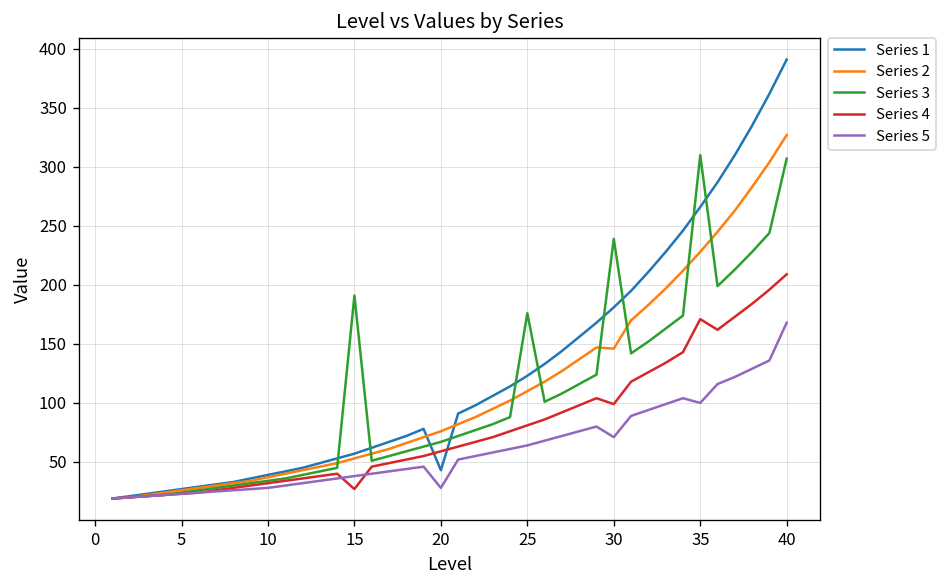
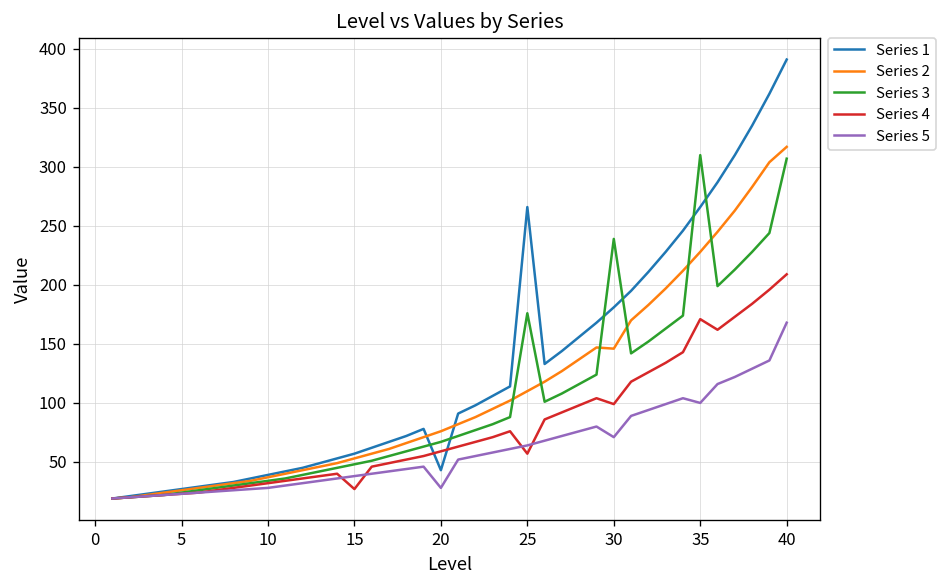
  {
    "Series 1": {
      "15": 60,
      "20": 40,
-     "25": 120,
+     "25": 270,
      "30": 180,
      "35": 270,
      "40": 390
    },
    "Series 2": {
      "15": 50,
      "20": 80,
      "25": 110,
      "30": 150,
      "35": 230,
-     "40": 330
+     "40": 320
    },
    "Series 3": {
-     "15": 190,
+     "15": 50,
      "20": 70,
      "25": 180,
      "30": 240,
      "35": 310,
      "40": 310
    },
    "Series 4": {
      "15": 30,
      "20": 60,
-     "25": 80,
+     "25": 60,
      "30": 100,
      "35": 170,
      "40": 210
    },
    "Series 5": {
      "10": 30,
      "15": 40,
      "20": 30,
      "25": 60,
      "30": 70,
      "35": 100,
      "40": 170
    }
  }
